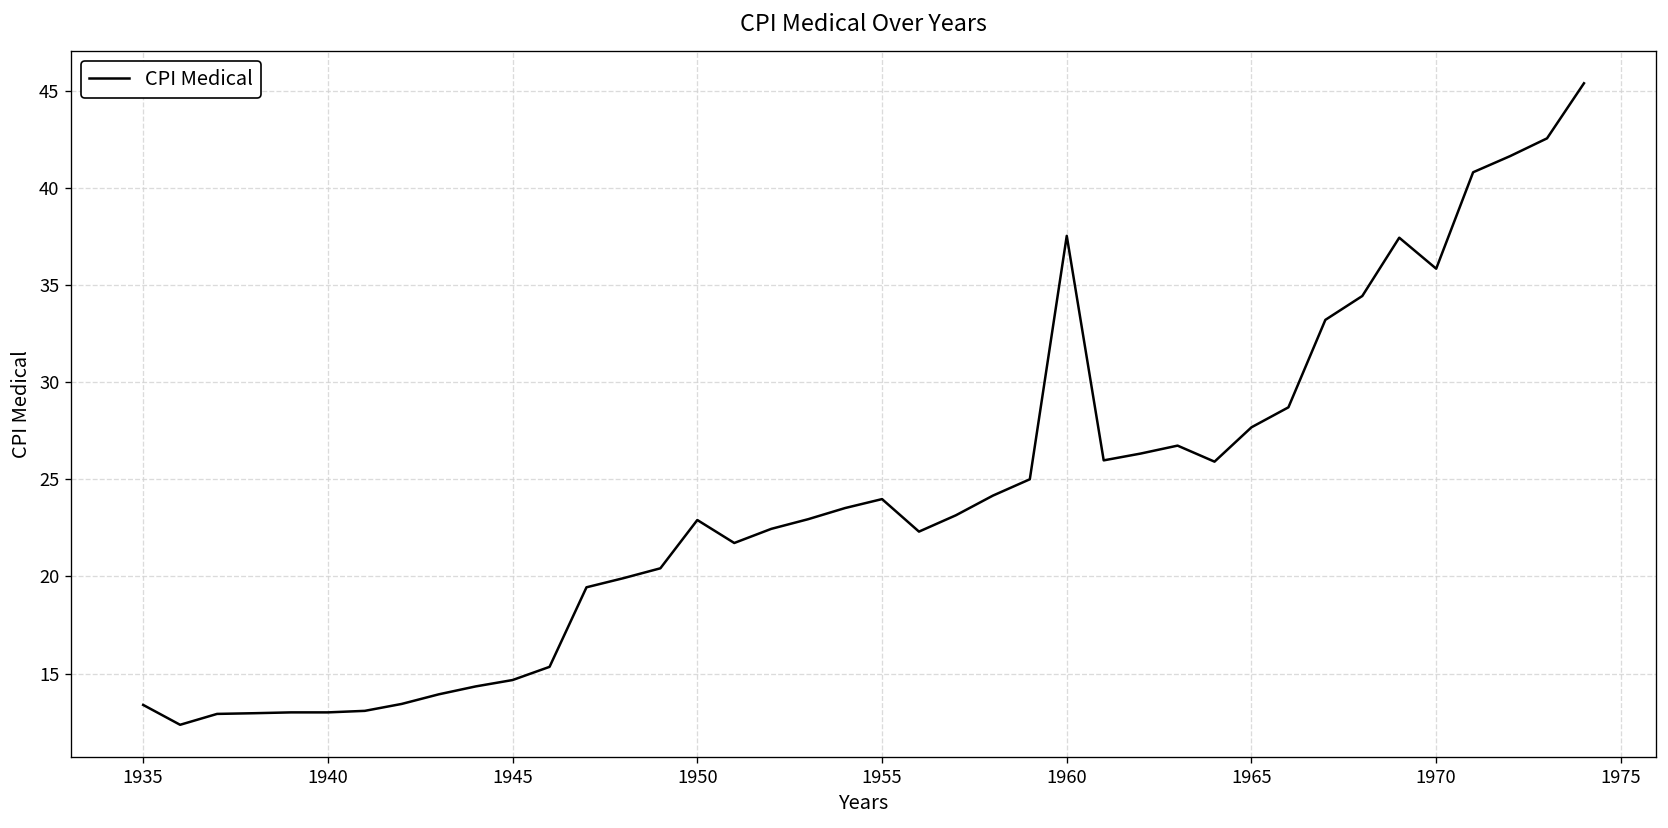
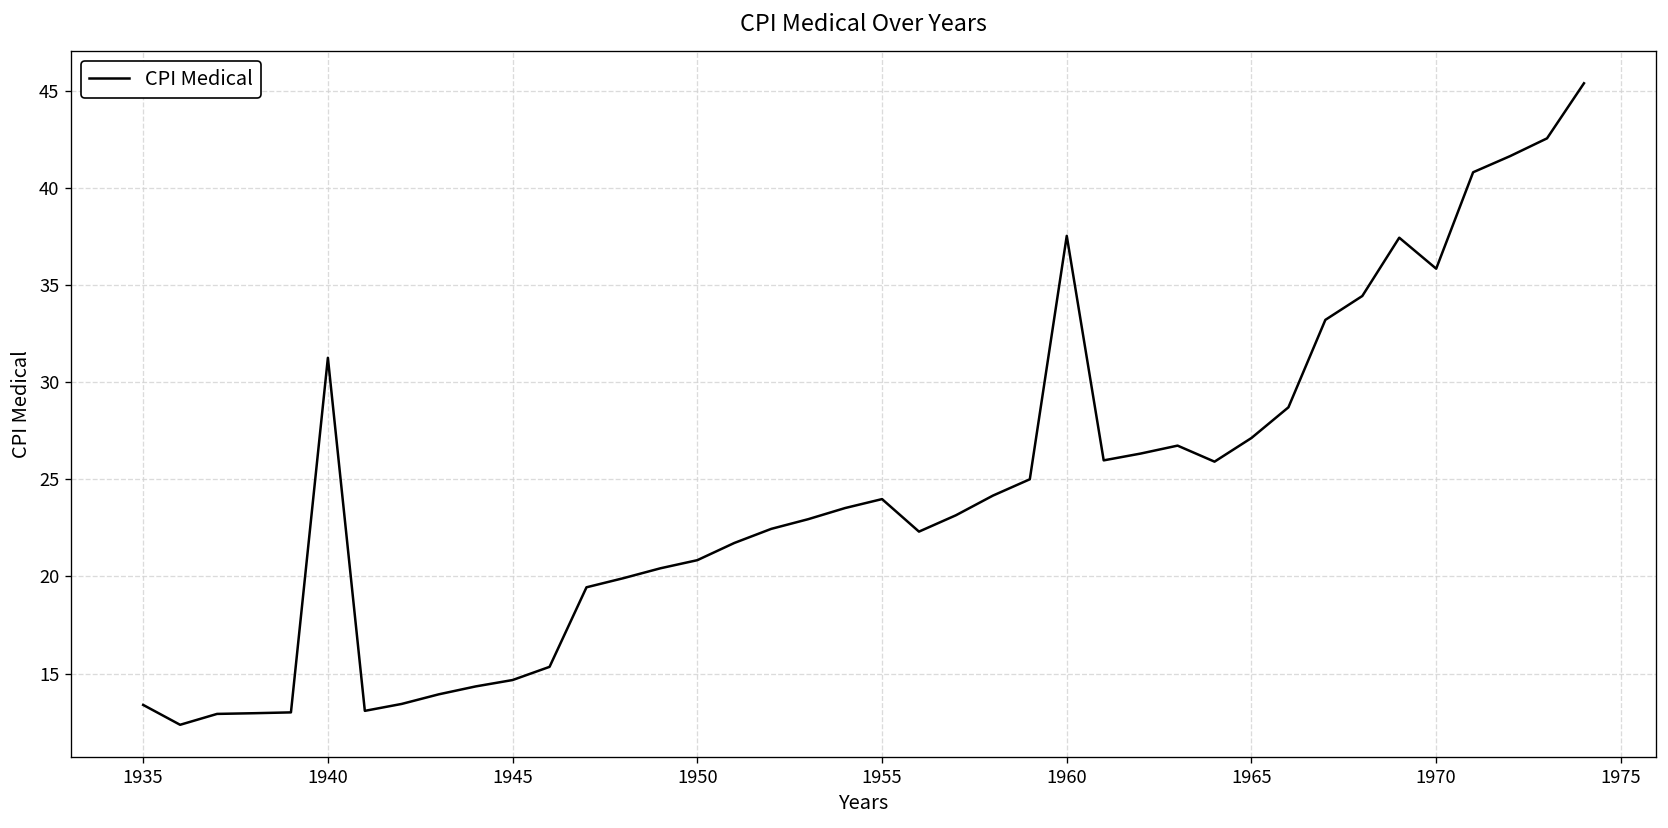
  {
    "1935": 13.4,
-   "1940": 13.0,
+   "1940": 31.2,
    "1945": 14.7,
-   "1950": 22.9,
+   "1950": 20.8,
    "1955": 24.0,
    "1960": 37.5,
-   "1965": 27.7,
+   "1965": 27.1,
    "1970": 35.8
  }
